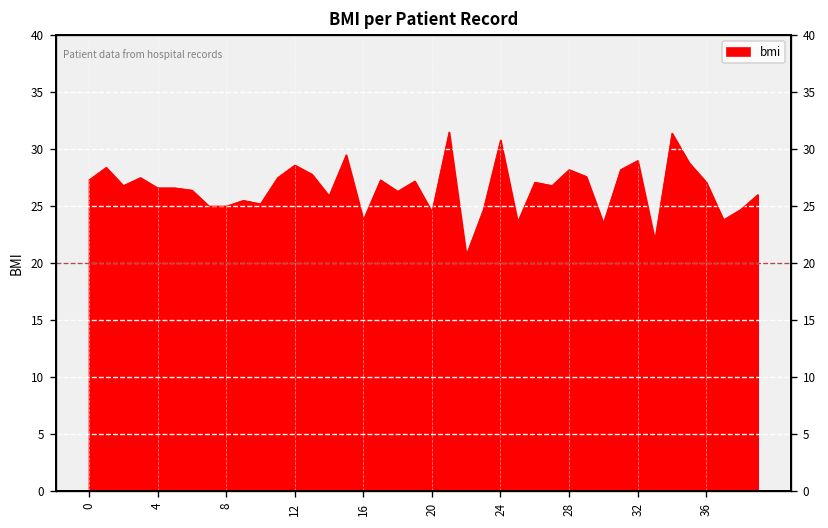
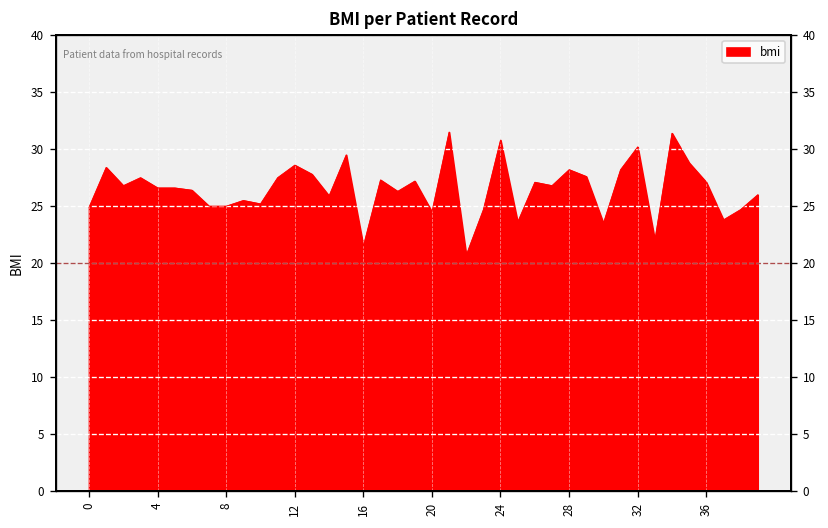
  {
-   "0": 27,
+   "0": 25,
    "4": 27,
    "8": 25,
    "12": 29,
-   "16": 24,
+   "16": 22,
    "20": 25,
    "24": 31,
    "28": 28,
-   "32": 29,
+   "32": 30,
    "36": 27
  }
